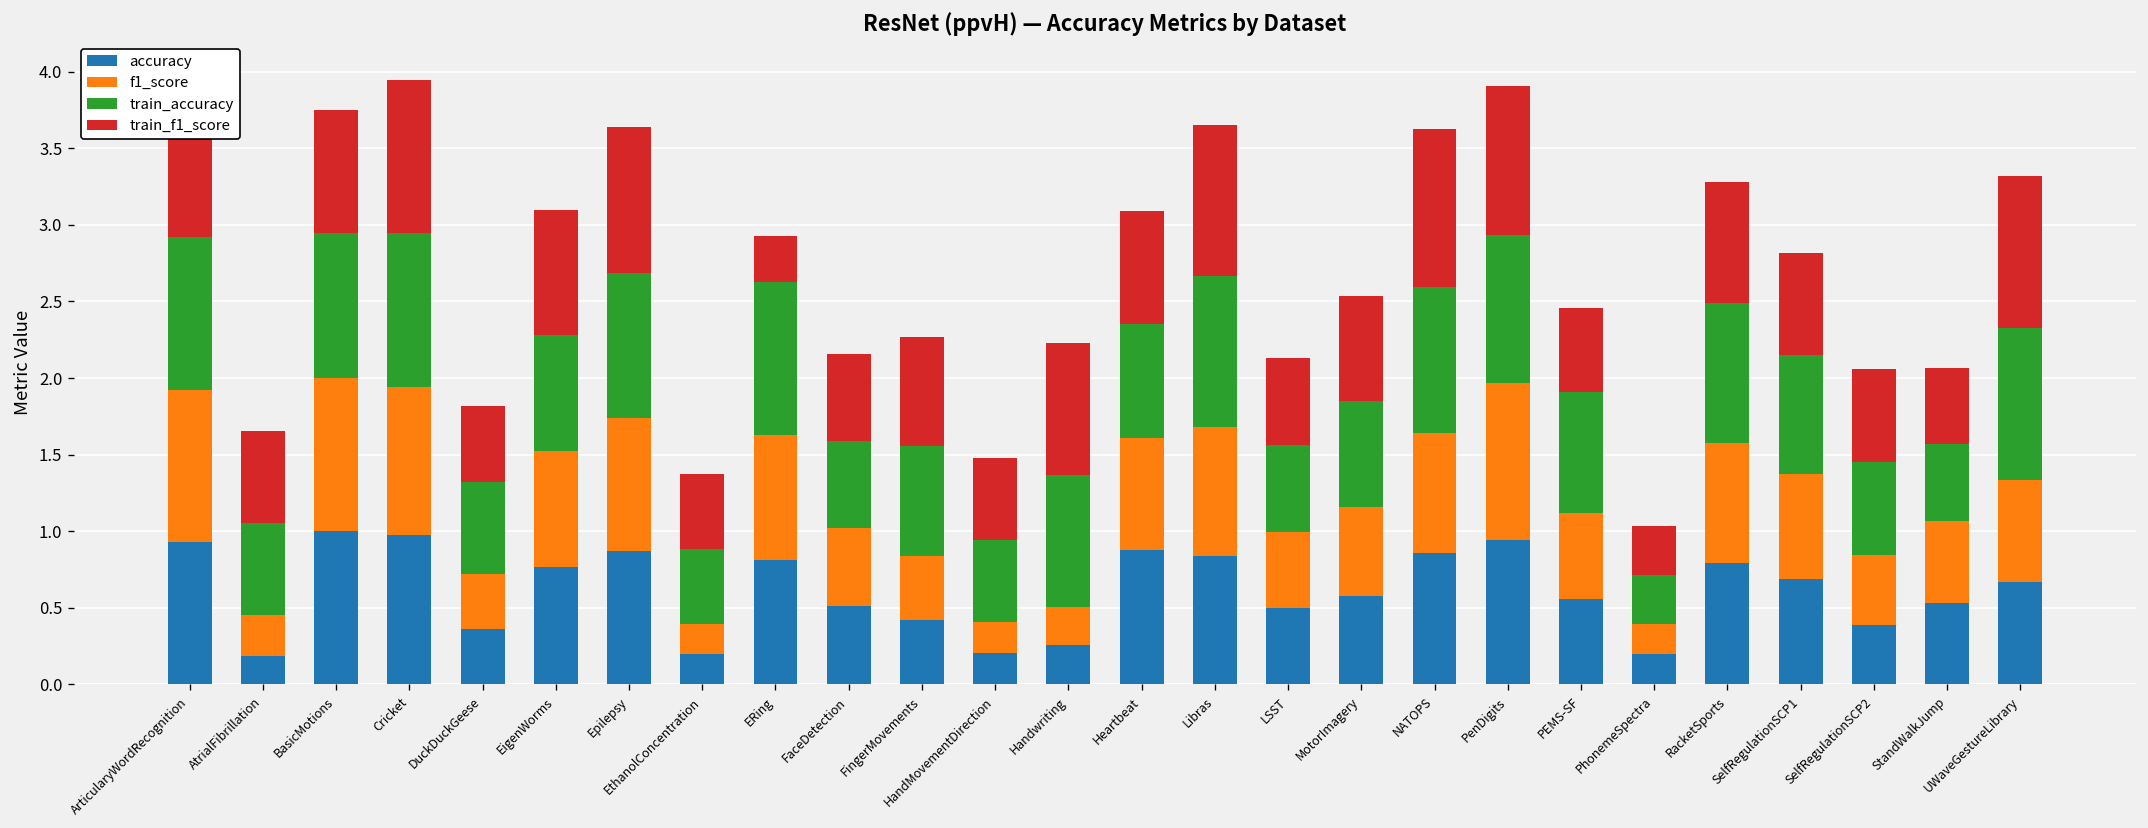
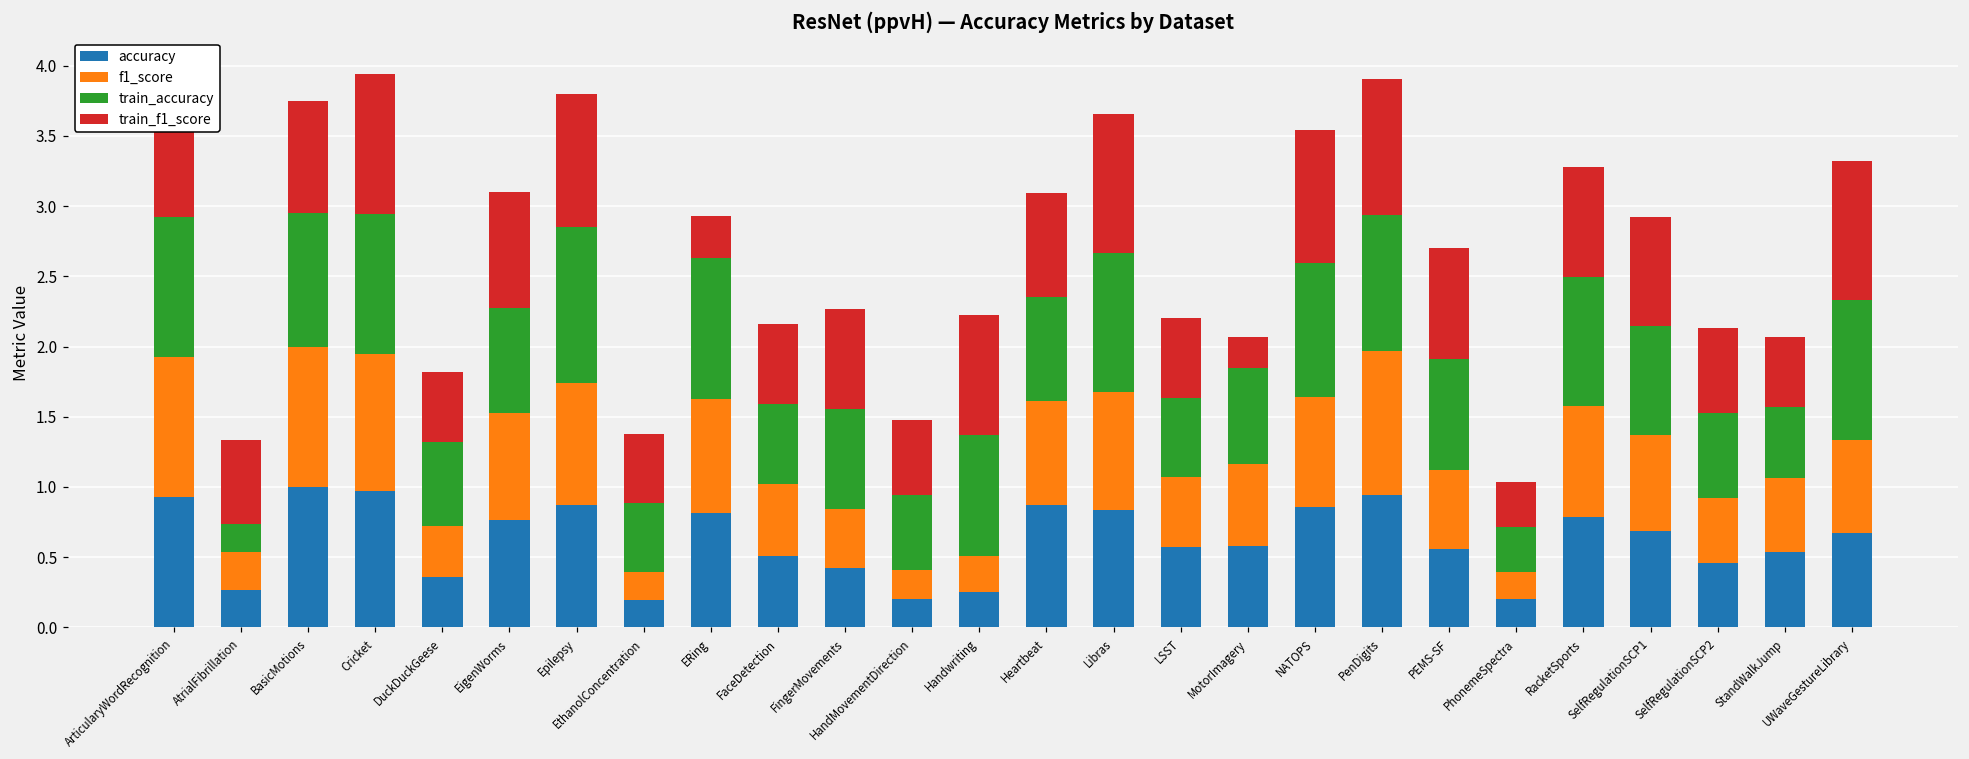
  {
    "accuracy": {
      "ArticularyWordRecognition": 0.93,
-     "AtrialFibrillation": 0.19,
+     "AtrialFibrillation": 0.27,
      "BasicMotions": 1.00,
      "Cricket": 0.97,
      "DuckDuckGeese": 0.36,
      "EigenWorms": 0.76,
      "Epilepsy": 0.87,
      "EthanolConcentration": 0.20,
      "ERing": 0.81,
      "FaceDetection": 0.51,
      "FingerMovements": 0.42,
      "HandMovementDirection": 0.20,
      "Handwriting": 0.25,
      "Heartbeat": 0.87,
      "Libras": 0.84,
-     "LSST": 0.50,
+     "LSST": 0.57,
      "MotorImagery": 0.58,
      "NATOPS": 0.86,
      "PenDigits": 0.94,
      "PEMS-SF": 0.56,
      "PhonemeSpectra": 0.20,
      "RacketSports": 0.79,
      "SelfRegulationSCP1": 0.69,
-     "SelfRegulationSCP2": 0.39,
+     "SelfRegulationSCP2": 0.46,
      "StandWalkJump": 0.53,
      "UWaveGestureLibrary": 0.67
    },
    "f1_score": {
      "ArticularyWordRecognition": 1.00,
      "AtrialFibrillation": 0.27,
      "BasicMotions": 1.00,
      "Cricket": 0.97,
      "DuckDuckGeese": 0.36,
      "EigenWorms": 0.76,
      "Epilepsy": 0.87,
      "EthanolConcentration": 0.20,
      "ERing": 0.81,
      "FaceDetection": 0.51,
      "FingerMovements": 0.42,
      "HandMovementDirection": 0.20,
      "Handwriting": 0.25,
      "Heartbeat": 0.74,
      "Libras": 0.84,
      "LSST": 0.50,
      "MotorImagery": 0.58,
      "NATOPS": 0.79,
      "PenDigits": 1.02,
      "PEMS-SF": 0.56,
      "PhonemeSpectra": 0.20,
      "RacketSports": 0.79,
      "SelfRegulationSCP1": 0.69,
      "SelfRegulationSCP2": 0.46,
      "StandWalkJump": 0.53,
      "UWaveGestureLibrary": 0.67
    },
    "train_accuracy": {
      "ArticularyWordRecognition": 1.00,
-     "AtrialFibrillation": 0.6,
+     "AtrialFibrillation": 0.2,
      "BasicMotions": 0.95,
      "Cricket": 1.00,
      "DuckDuckGeese": 0.60,
      "EigenWorms": 0.75,
-     "Epilepsy": 0.95,
+     "Epilepsy": 1.11,
      "EthanolConcentration": 0.49,
      "ERing": 1.00,
      "FaceDetection": 0.57,
      "FingerMovements": 0.72,
      "HandMovementDirection": 0.54,
      "Handwriting": 0.86,
      "Heartbeat": 0.74,
      "Libras": 0.99,
      "LSST": 0.57,
      "MotorImagery": 0.69,
      "NATOPS": 0.95,
      "PenDigits": 0.97,
      "PEMS-SF": 0.79,
      "PhonemeSpectra": 0.32,
      "RacketSports": 0.91,
      "SelfRegulationSCP1": 0.78,
      "SelfRegulationSCP2": 0.61,
      "StandWalkJump": 0.50,
      "UWaveGestureLibrary": 0.99
    },
    "train_f1_score": {
      "AtrialFibrillation": 0.60,
      "BasicMotions": 0.80,
      "Cricket": 1.00,
      "DuckDuckGeese": 0.50,
      "EigenWorms": 0.82,
      "Epilepsy": 0.95,
      "EthanolConcentration": 0.49,
      "ERing": 0.30,
      "FaceDetection": 0.57,
      "FingerMovements": 0.72,
      "HandMovementDirection": 0.54,
      "Handwriting": 0.86,
      "Heartbeat": 0.74,
      "Libras": 0.99,
      "LSST": 0.57,
-     "MotorImagery": 0.69,
-     "NATOPS": 1.03,
+     "MotorImagery": 0.22,
+     "NATOPS": 0.95,
      "PenDigits": 0.97,
-     "PEMS-SF": 0.55,
+     "PEMS-SF": 0.79,
      "PhonemeSpectra": 0.32,
      "RacketSports": 0.79,
-     "SelfRegulationSCP1": 0.67,
+     "SelfRegulationSCP1": 0.78,
      "SelfRegulationSCP2": 0.61,
      "StandWalkJump": 0.50,
      "UWaveGestureLibrary": 0.99
    }
  }
